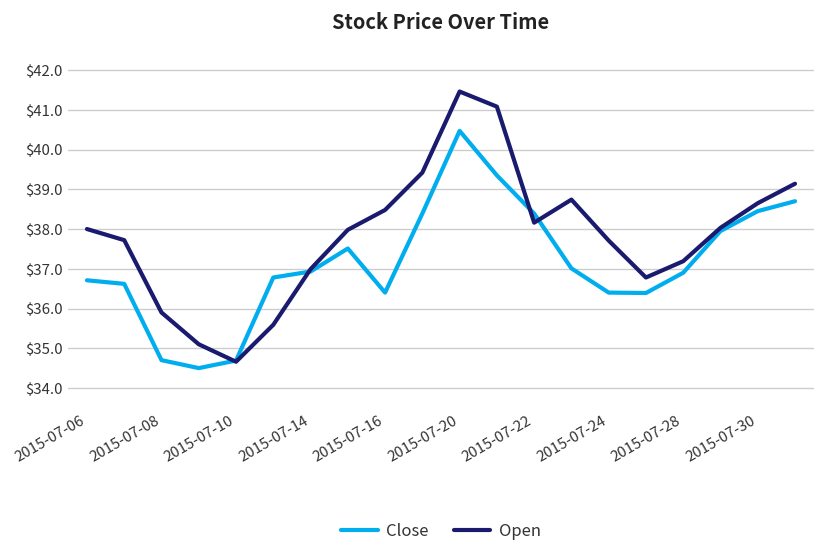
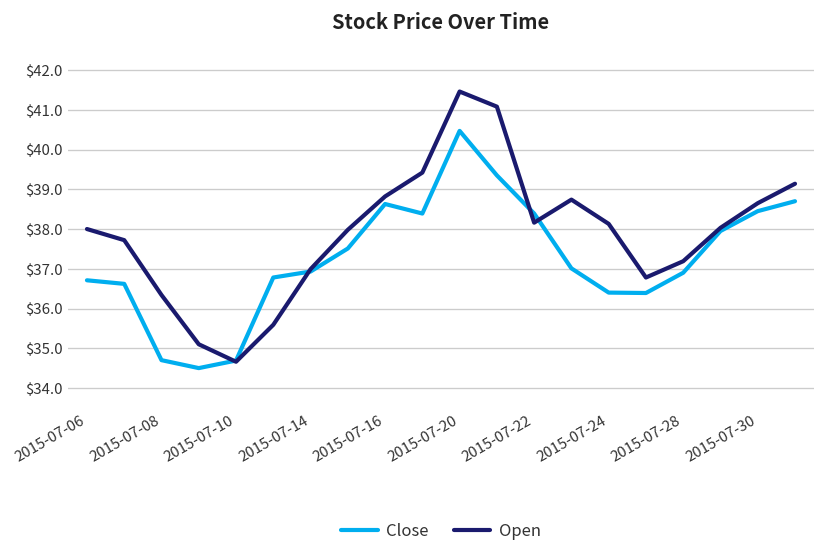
  {
    "Close": {
      "2015-07-06": "$36.7",
      "2015-07-08": "$34.7",
-     "2015-07-16": "$36.4",
+     "2015-07-16": "$38.6",
      "2015-07-20": "$40.5",
      "2015-07-22": "$38.4",
      "2015-07-24": "$36.4",
      "2015-07-28": "$36.9",
      "2015-07-30": "$38.5"
    },
    "Open": {
      "2015-07-06": "$38.0",
-     "2015-07-08": "$35.9",
-     "2015-07-16": "$38.5",
+     "2015-07-08": "$36.3",
+     "2015-07-16": "$38.8",
      "2015-07-20": "$41.5",
      "2015-07-22": "$38.2",
-     "2015-07-24": "$37.7",
+     "2015-07-24": "$38.1",
      "2015-07-28": "$37.2",
      "2015-07-30": "$38.7"
    }
  }
